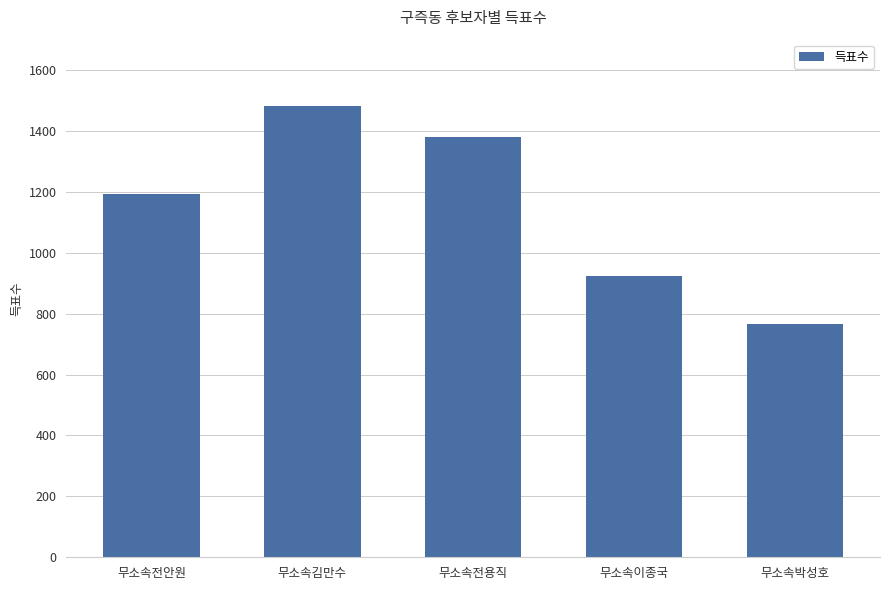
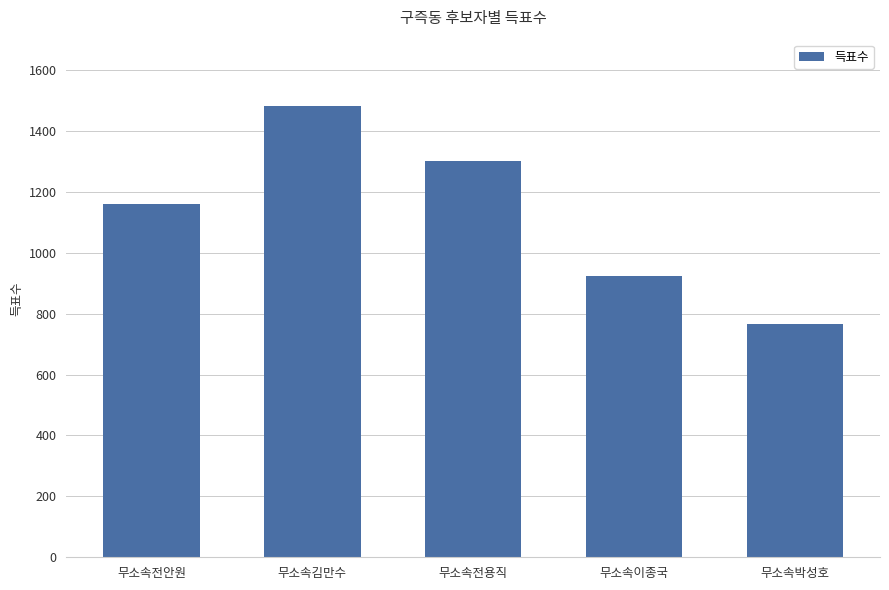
  {
-   "무소속전안원": 1190,
+   "무소속전안원": 1160,
    "무소속김만수": 1480,
-   "무소속전용직": 1380,
+   "무소속전용직": 1300,
    "무소속이종국": 930,
    "무소속박성호": 770
  }
